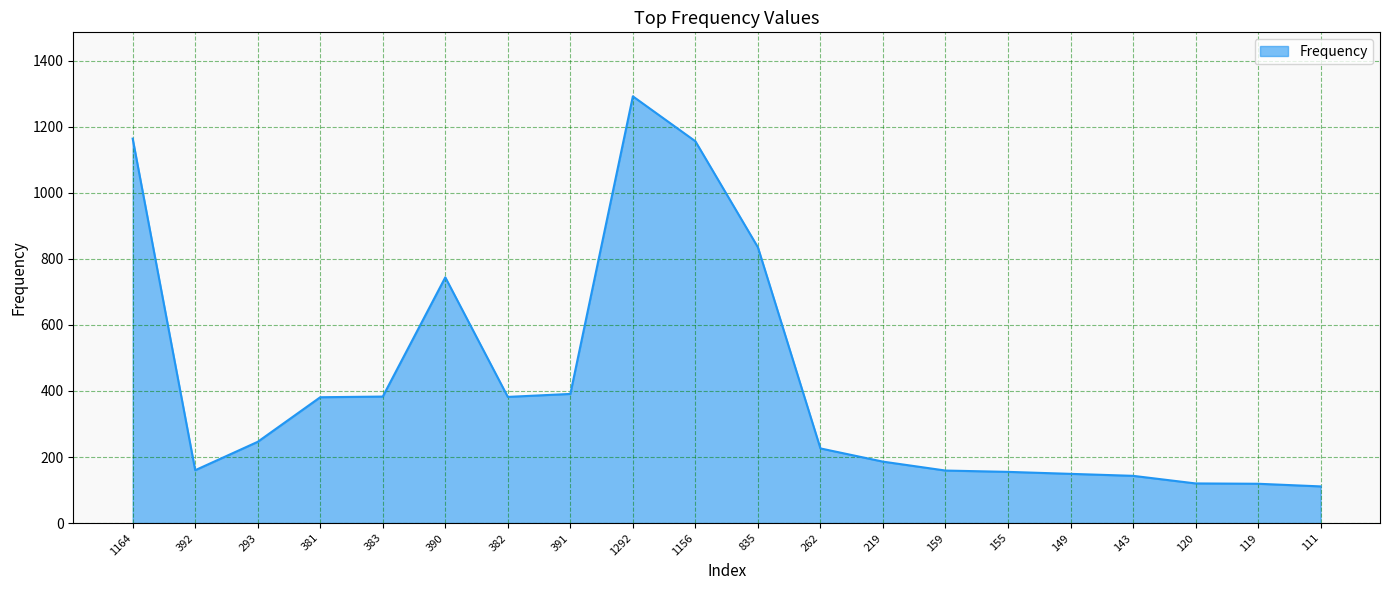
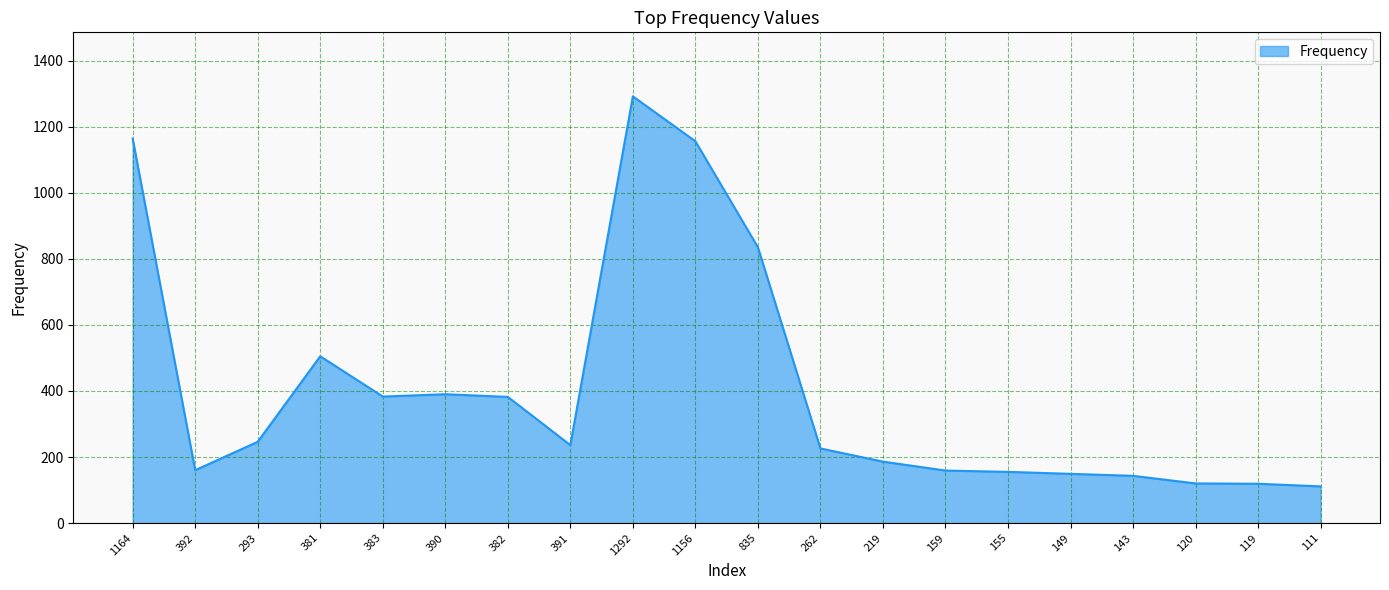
  {
    "1164": 1160,
    "392": 160,
    "293": 250,
-   "381": 380,
+   "381": 510,
    "383": 380,
-   "390": 740,
+   "390": 390,
    "382": 380,
-   "391": 390,
+   "391": 240,
    "1292": 1290,
    "1156": 1160,
    "835": 840,
    "262": 230,
    "219": 190,
    "159": 160,
    "155": 160,
    "149": 150,
    "143": 140,
    "120": 120,
    "119": 120,
    "111": 110
  }
